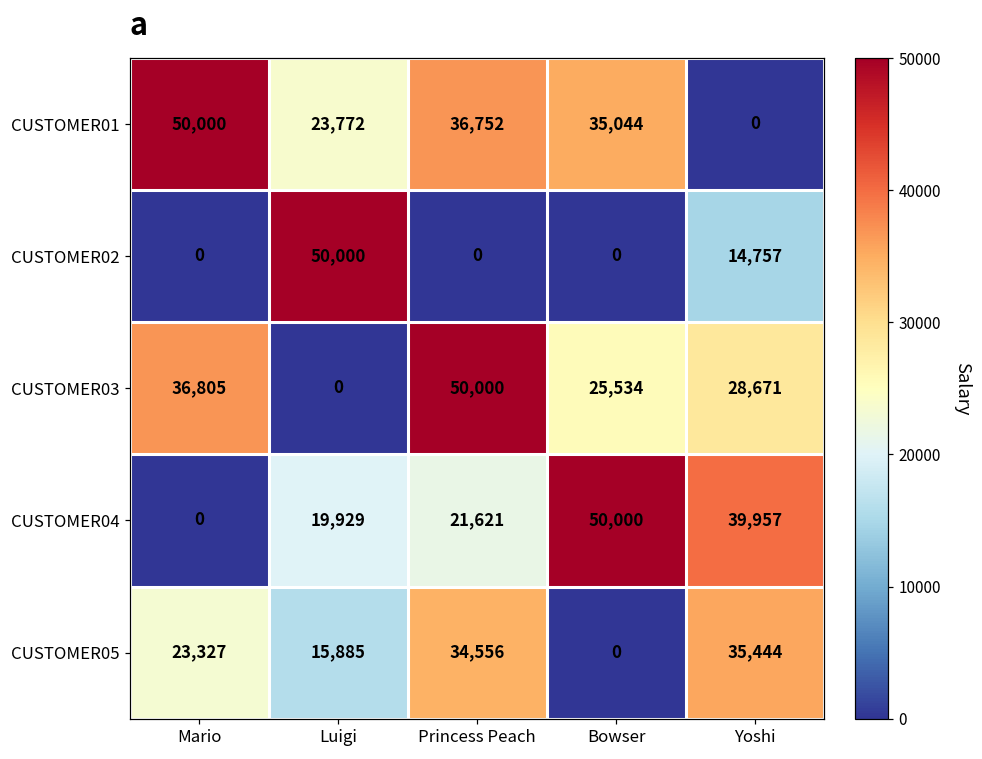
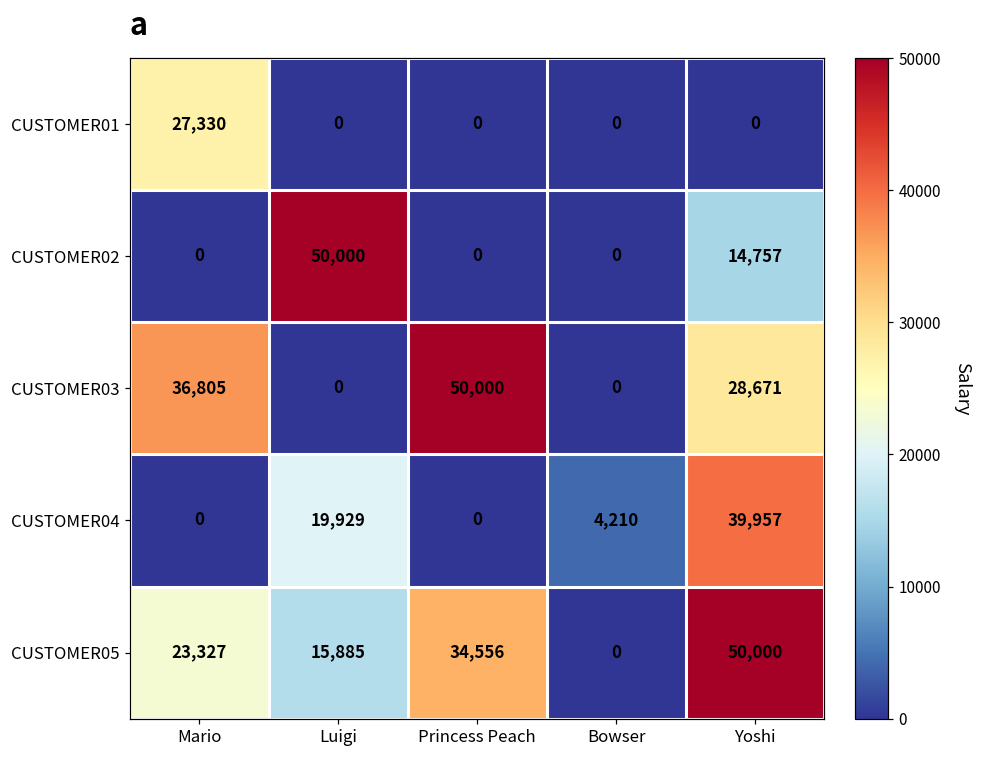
  {
    "CUSTOMER01": {
-     "Mario": "50,000",
-     "Luigi": "23,772",
-     "Princess Peach": "36,752",
-     "Bowser": "35,044",
+     "Mario": "27,330",
+     "Luigi": "0",
+     "Princess Peach": "0",
+     "Bowser": "0",
      "Yoshi": "0"
    },
    "CUSTOMER02": {
      "Mario": "0",
      "Luigi": "50,000",
      "Princess Peach": "0",
      "Bowser": "0",
      "Yoshi": "14,757"
    },
    "CUSTOMER03": {
      "Mario": "36,805",
      "Luigi": "0",
      "Princess Peach": "50,000",
-     "Bowser": "25,534",
+     "Bowser": "0",
      "Yoshi": "28,671"
    },
    "CUSTOMER04": {
      "Mario": "0",
      "Luigi": "19,929",
-     "Princess Peach": "21,621",
-     "Bowser": "50,000",
+     "Princess Peach": "0",
+     "Bowser": "4,210",
      "Yoshi": "39,957"
    },
    "CUSTOMER05": {
      "Mario": "23,327",
      "Luigi": "15,885",
      "Princess Peach": "34,556",
      "Bowser": "0",
-     "Yoshi": "35,444"
+     "Yoshi": "50,000"
    }
  }
